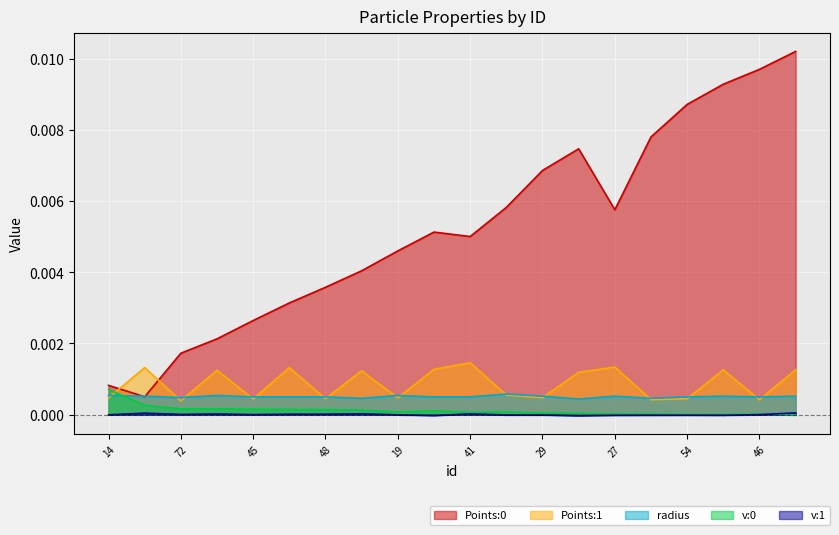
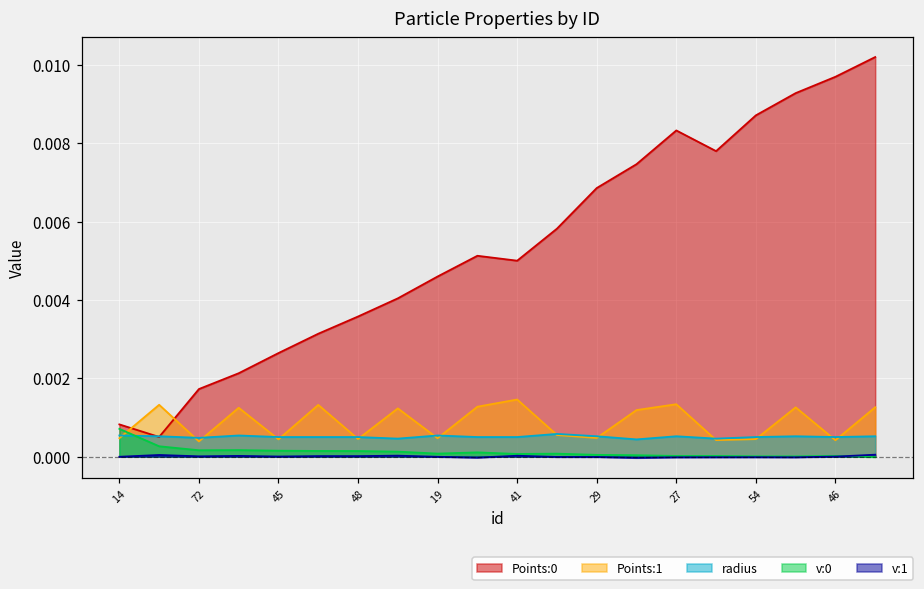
  {
    "Points:0": {
      "14": 0.0008,
      "72": 0.0017,
      "45": 0.0026,
      "48": 0.0036,
      "41": 0.0050,
      "29": 0.0069,
-     "27": 0.0058,
+     "27": 0.0083,
      "54": 0.0087,
      "46": 0.0097
    },
    "Points:1": {
      "72": 0.0004,
      "41": 0.0015,
      "27": 0.0013,
      "46": 0.0004
    },
    "radius": {
      "72": 0.0005,
      "41": 0.0005,
      "27": 0.0005,
      "46": 0.0005
    },
    "v:0": {
      "14": 0.0007,
      "72": 0.0002,
      "45": 0.0002,
      "48": 0.0001
    }
  }
